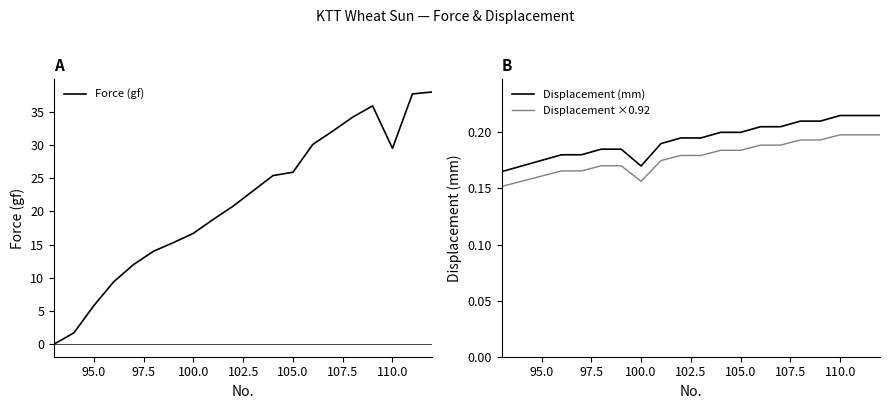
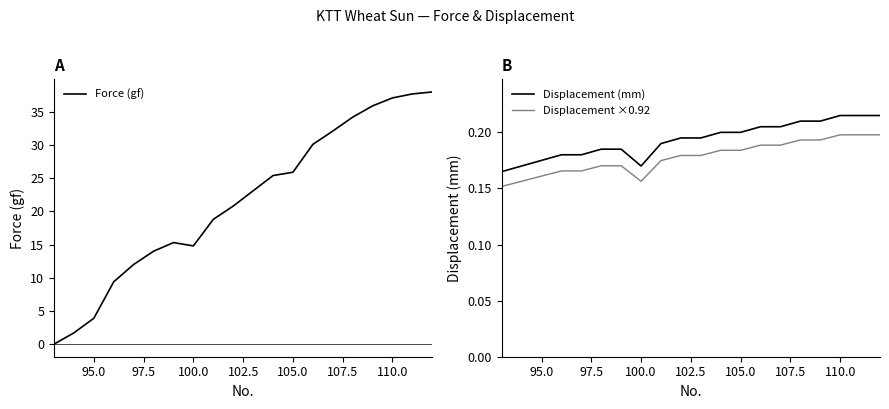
  {
    "A": {
-     "95.0": 6,
-     "100.0": 17,
+     "95.0": 4,
+     "100.0": 15,
      "105.0": 26,
-     "110.0": 30
+     "110.0": 37
    },
    "B": {
      "Displacement (mm)": {
        "95.0": 0.175,
        "100.0": 0.170,
        "105.0": 0.200,
        "110.0": 0.215
      },
      "Displacement ×0.92": {
        "95.0": 0.161,
        "100.0": 0.156,
        "105.0": 0.184,
        "110.0": 0.198
      }
    }
  }
